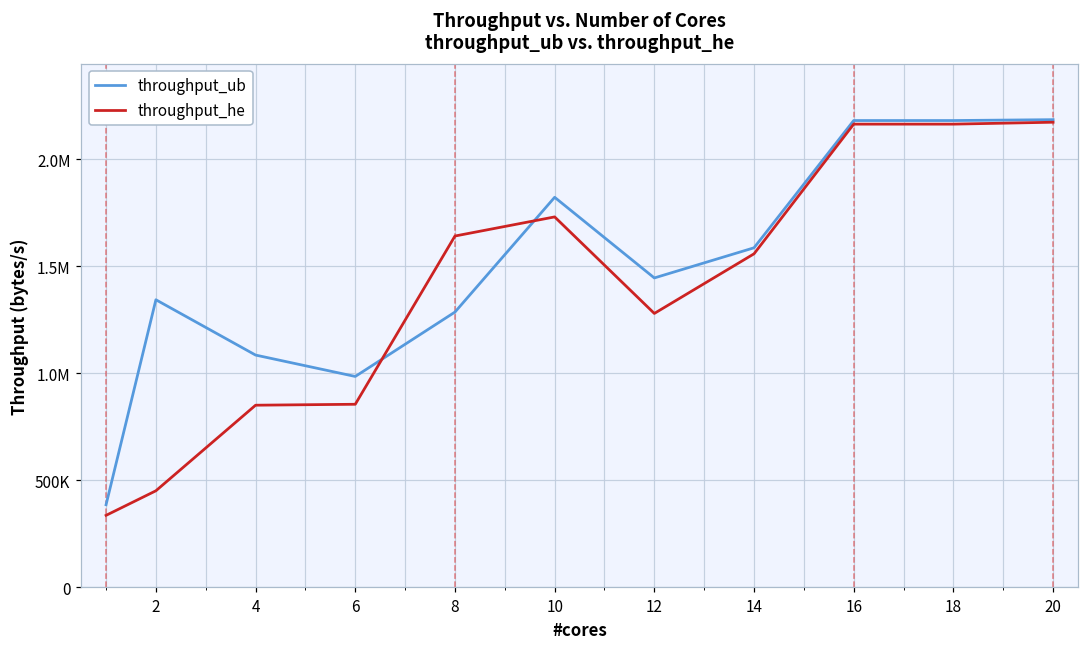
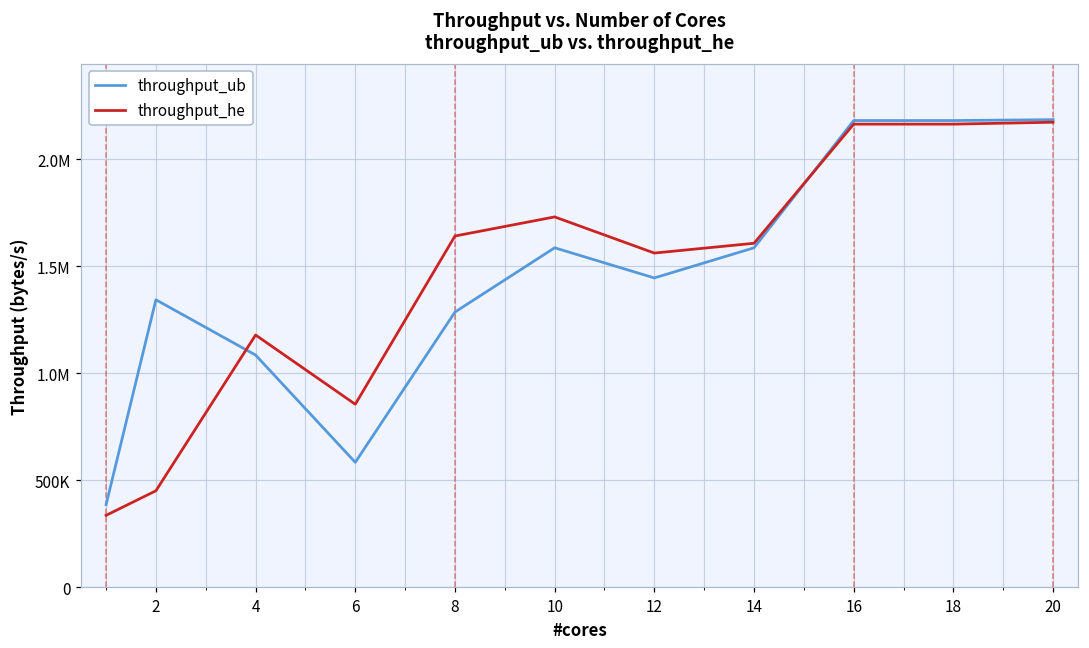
  {
    "throughput_ub": {
      "2": 1340000,
      "4": 1080000,
-     "6": 980000,
+     "6": 580000,
      "8": 1290000,
-     "10": 1820000,
+     "10": 1590000,
      "12": 1450000,
      "14": 1590000,
      "16": 2180000,
      "18": 2180000
    },
    "throughput_he": {
      "2": 450000,
-     "4": 850000,
+     "4": 1180000,
      "6": 850000,
      "8": 1640000,
      "10": 1730000,
-     "12": 1280000,
-     "14": 1560000,
+     "12": 1560000,
+     "14": 1610000,
      "16": 2160000,
      "18": 2160000
    }
  }
